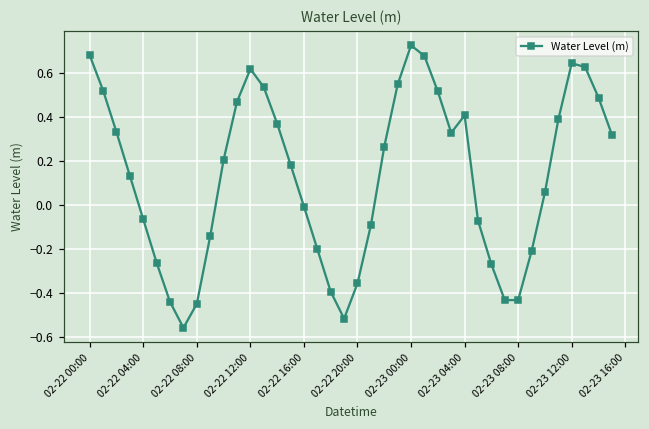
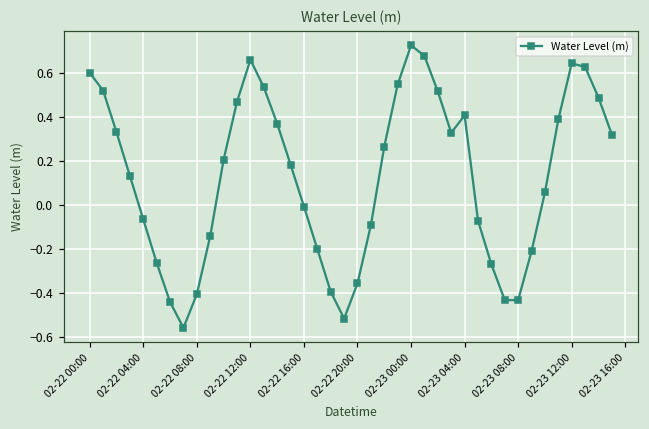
  {
-   "02-22 00:00": 0.68,
+   "02-22 00:00": 0.60,
    "02-22 04:00": -0.07,
-   "02-22 08:00": -0.45,
-   "02-22 12:00": 0.62,
+   "02-22 08:00": -0.41,
+   "02-22 12:00": 0.66,
    "02-22 16:00": -0.01,
    "02-22 20:00": -0.36,
    "02-23 00:00": 0.73,
    "02-23 04:00": 0.41,
    "02-23 08:00": -0.43,
    "02-23 12:00": 0.64
  }
